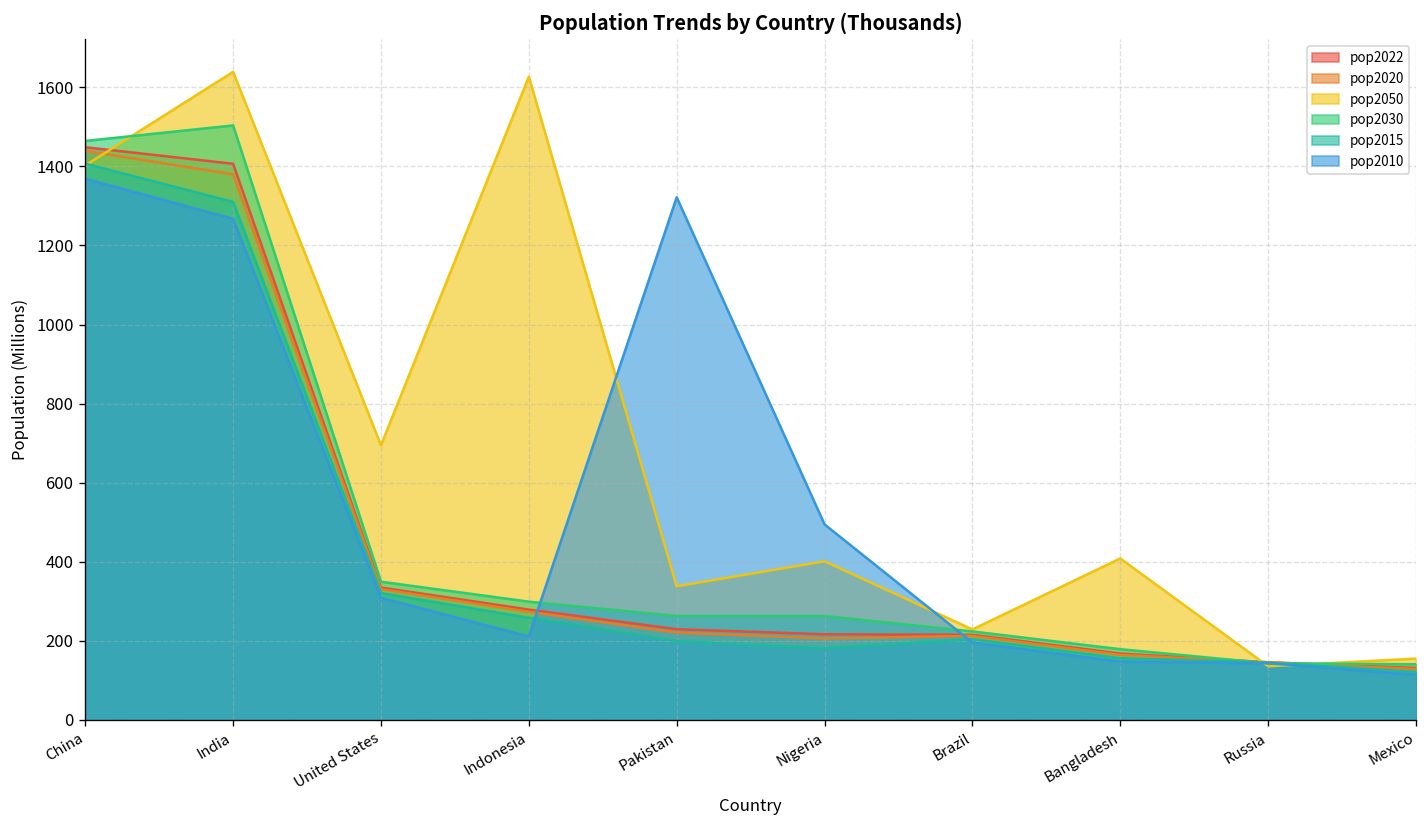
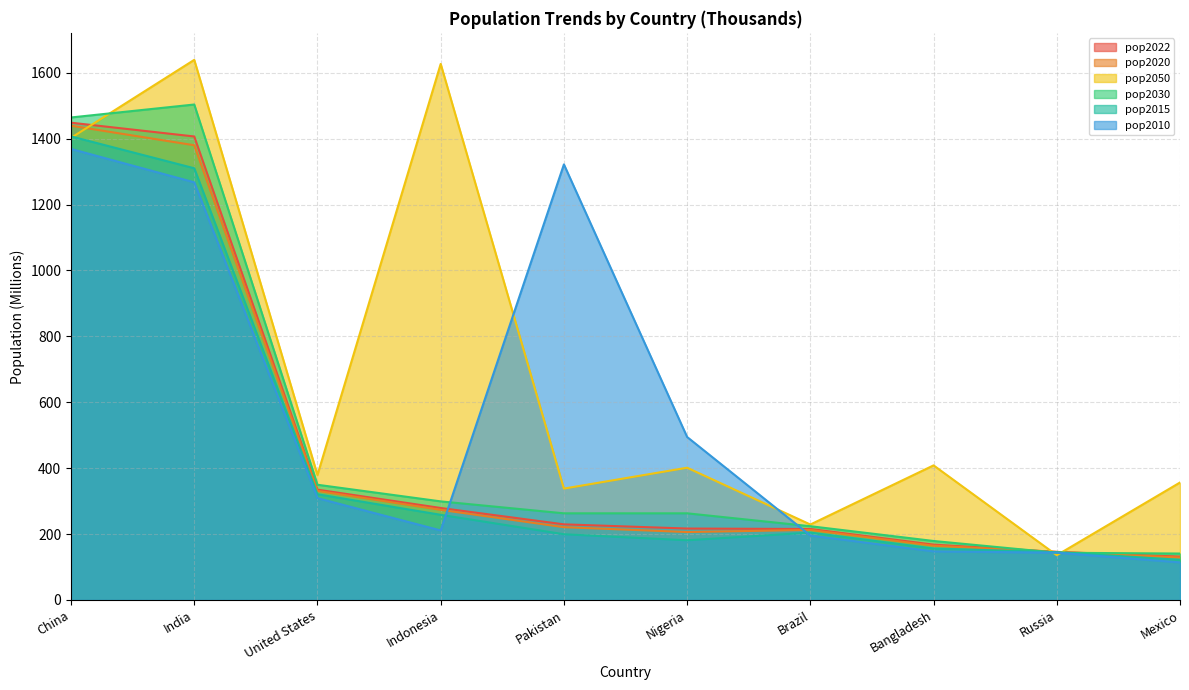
  {
    "pop2050": {
      "India": 1640,
-     "United States": 690,
+     "United States": 380,
      "Indonesia": 1630,
      "Pakistan": 340,
      "Nigeria": 400,
      "Bangladesh": 410,
-     "Mexico": 160
+     "Mexico": 360
    },
    "pop2010": {
      "China": 1370,
      "India": 1270,
      "United States": 310,
      "Indonesia": 210,
      "Pakistan": 1320,
      "Nigeria": 490,
      "Brazil": 200,
      "Bangladesh": 150,
      "Mexico": 110
    }
  }
